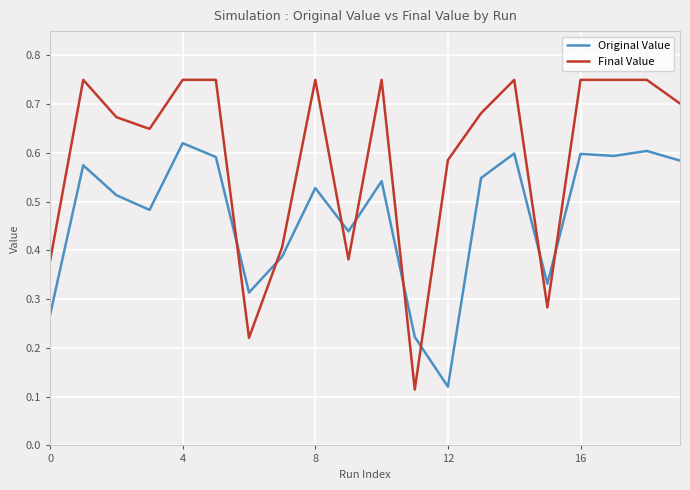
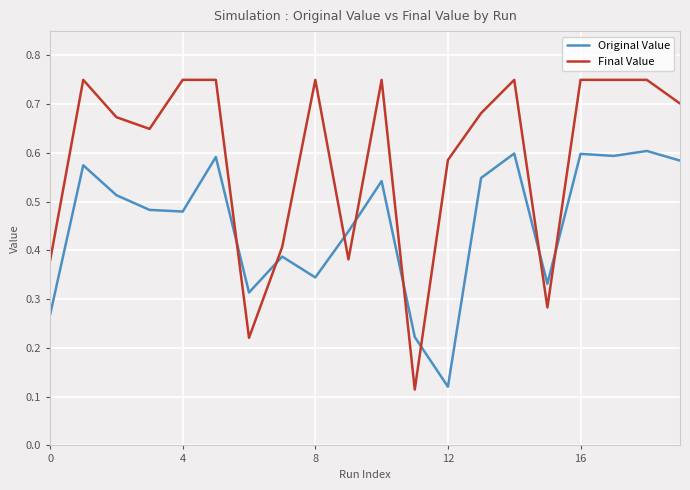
  {
    "Original Value": {
      "0": 0.27,
-     "4": 0.62,
-     "8": 0.53,
+     "4": 0.48,
+     "8": 0.34,
      "12": 0.12,
      "16": 0.60
    },
    "Final Value": {
      "0": 0.38,
      "4": 0.75,
      "8": 0.75,
      "12": 0.59,
      "16": 0.75
    }
  }
